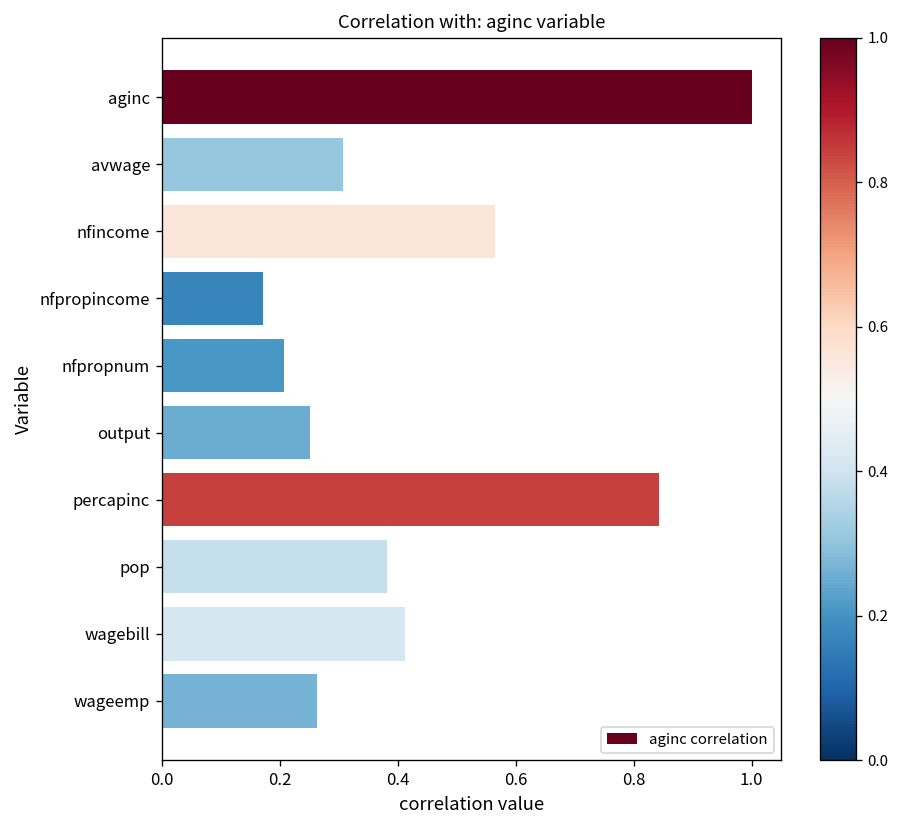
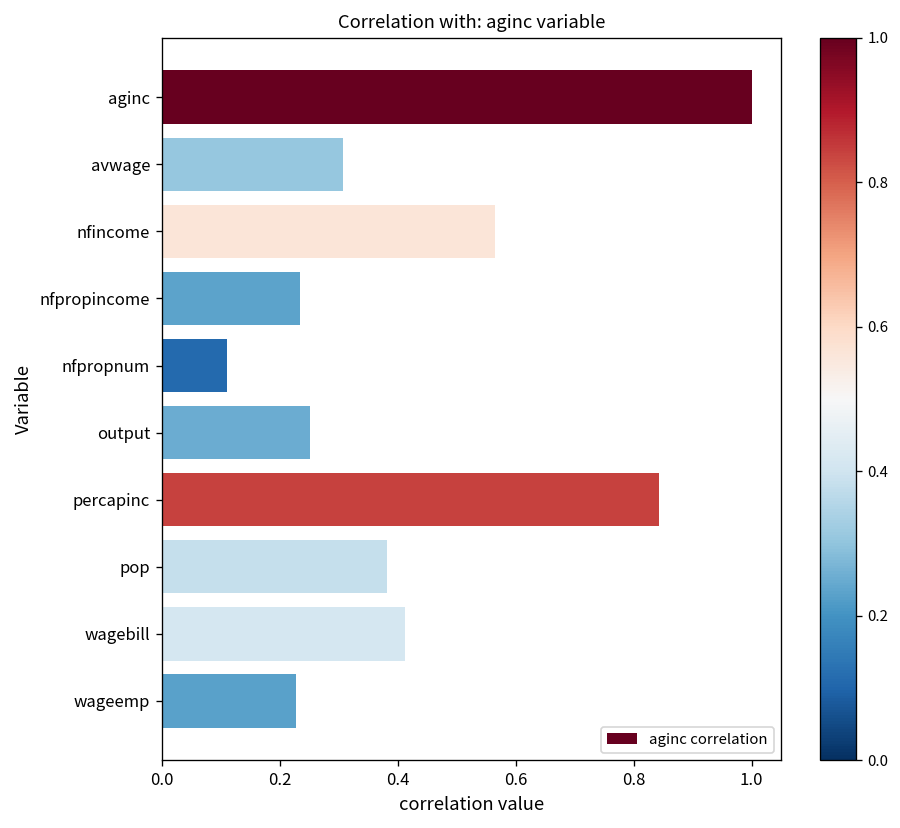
  {
    "aginc": 1.00,
    "avwage": 0.31,
    "nfincome": 0.57,
-   "nfpropincome": 0.17,
-   "nfpropnum": 0.21,
+   "nfpropincome": 0.23,
+   "nfpropnum": 0.11,
    "output": 0.25,
    "percapinc": 0.84,
    "pop": 0.38,
    "wagebill": 0.41,
-   "wageemp": 0.26
+   "wageemp": 0.23
  }
